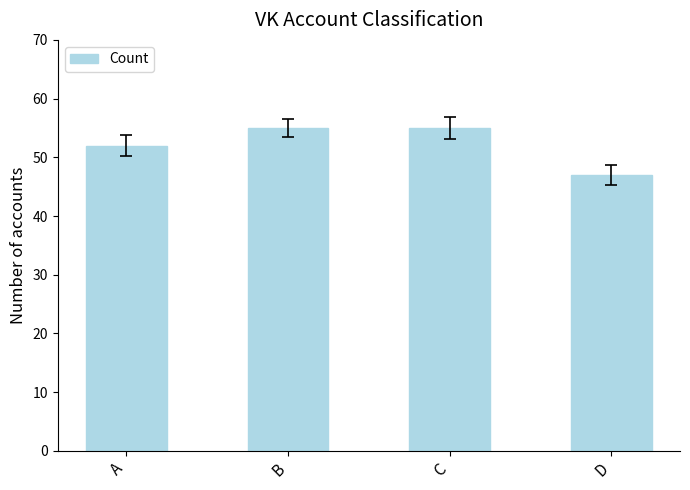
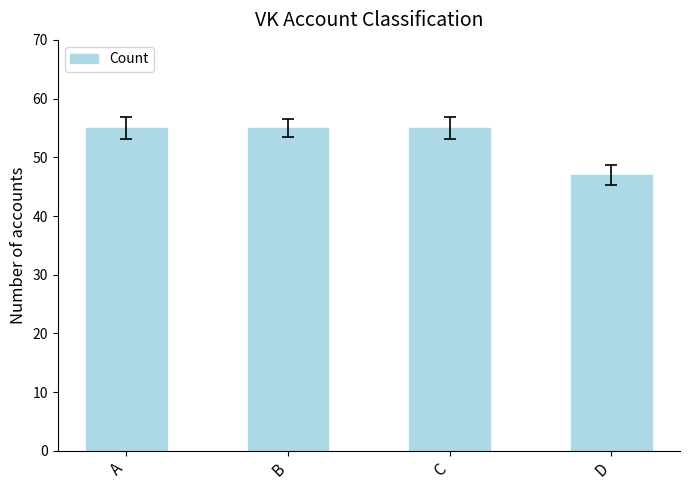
  {
    "Count": {
-     "A": 52,
+     "A": 55,
      "B": 55,
      "C": 55,
      "D": 47
    }
  }
